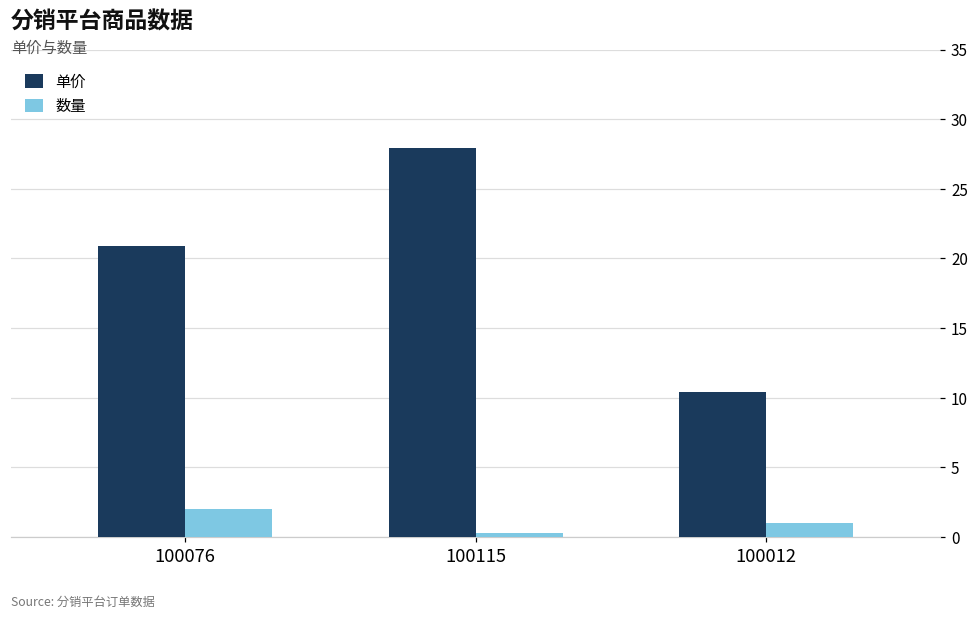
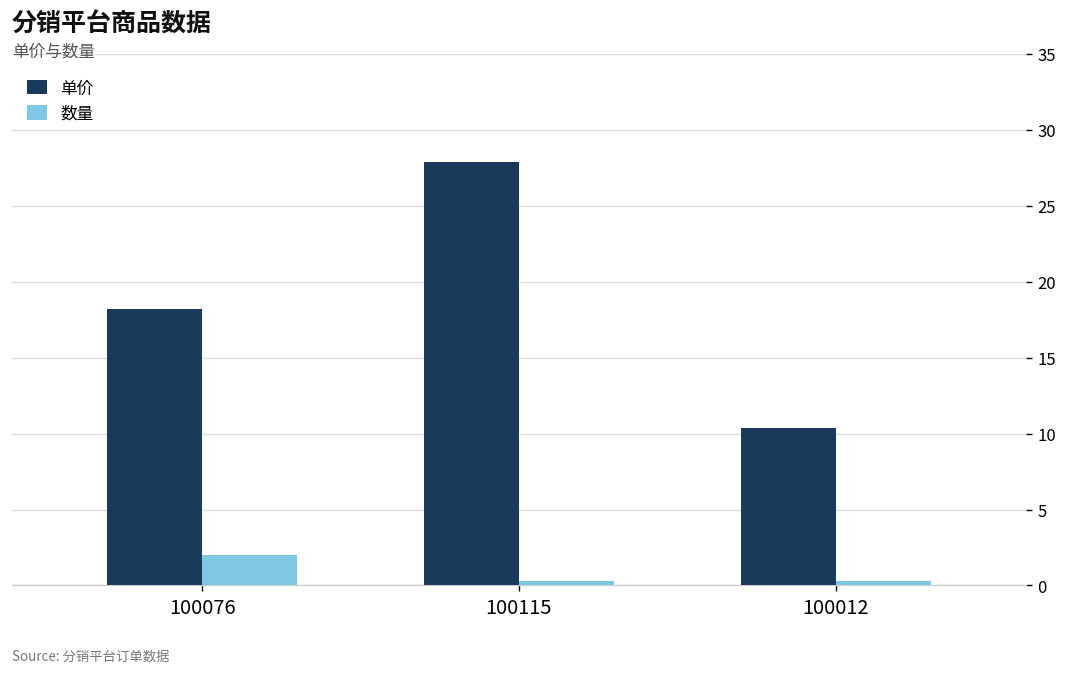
  {
    "单价": {
-     "100076": 20.9,
+     "100076": 18.2,
      "100115": 27.9,
      "100012": 10.4
    },
    "数量": {
      "100076": 2.0,
      "100115": 0.3,
-     "100012": 1.0
+     "100012": 0.3
    }
  }
